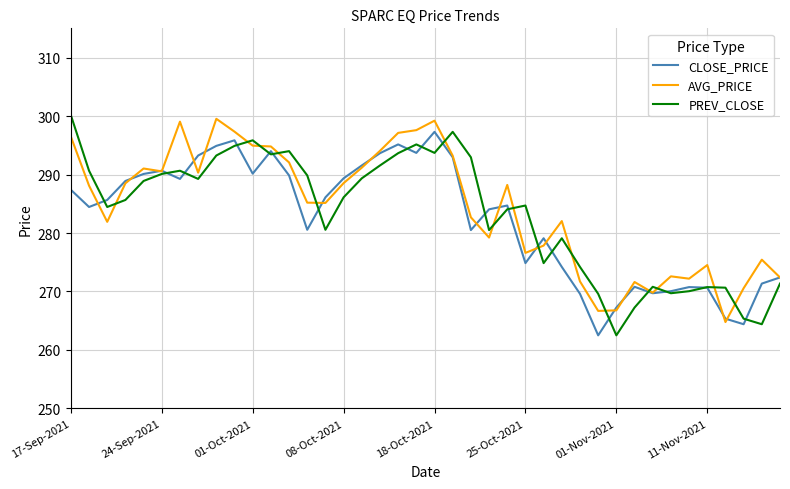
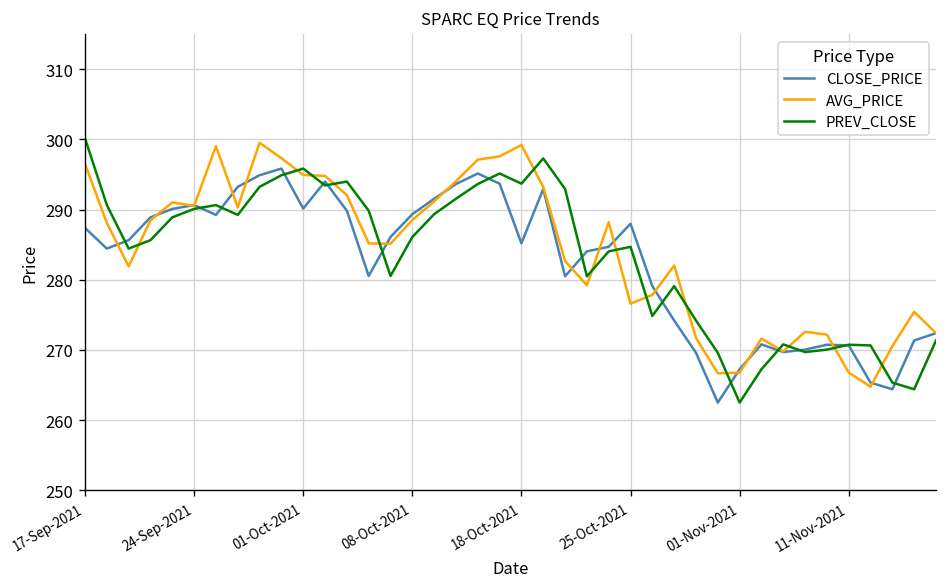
  {
    "CLOSE_PRICE": {
      "17-Sep-2021": 287,
      "01-Oct-2021": 290,
      "08-Oct-2021": 289,
-     "18-Oct-2021": 297,
-     "25-Oct-2021": 275,
+     "18-Oct-2021": 285,
+     "25-Oct-2021": 288,
      "01-Nov-2021": 267
    },
    "AVG_PRICE": {
      "17-Sep-2021": 296,
      "01-Oct-2021": 295,
      "08-Oct-2021": 289,
      "18-Oct-2021": 299,
      "25-Oct-2021": 277,
      "01-Nov-2021": 267,
-     "11-Nov-2021": 275
+     "11-Nov-2021": 267
    },
    "PREV_CLOSE": {
      "17-Sep-2021": 300,
      "01-Oct-2021": 296,
      "08-Oct-2021": 286,
      "18-Oct-2021": 294,
      "25-Oct-2021": 285,
      "01-Nov-2021": 263
    }
  }
